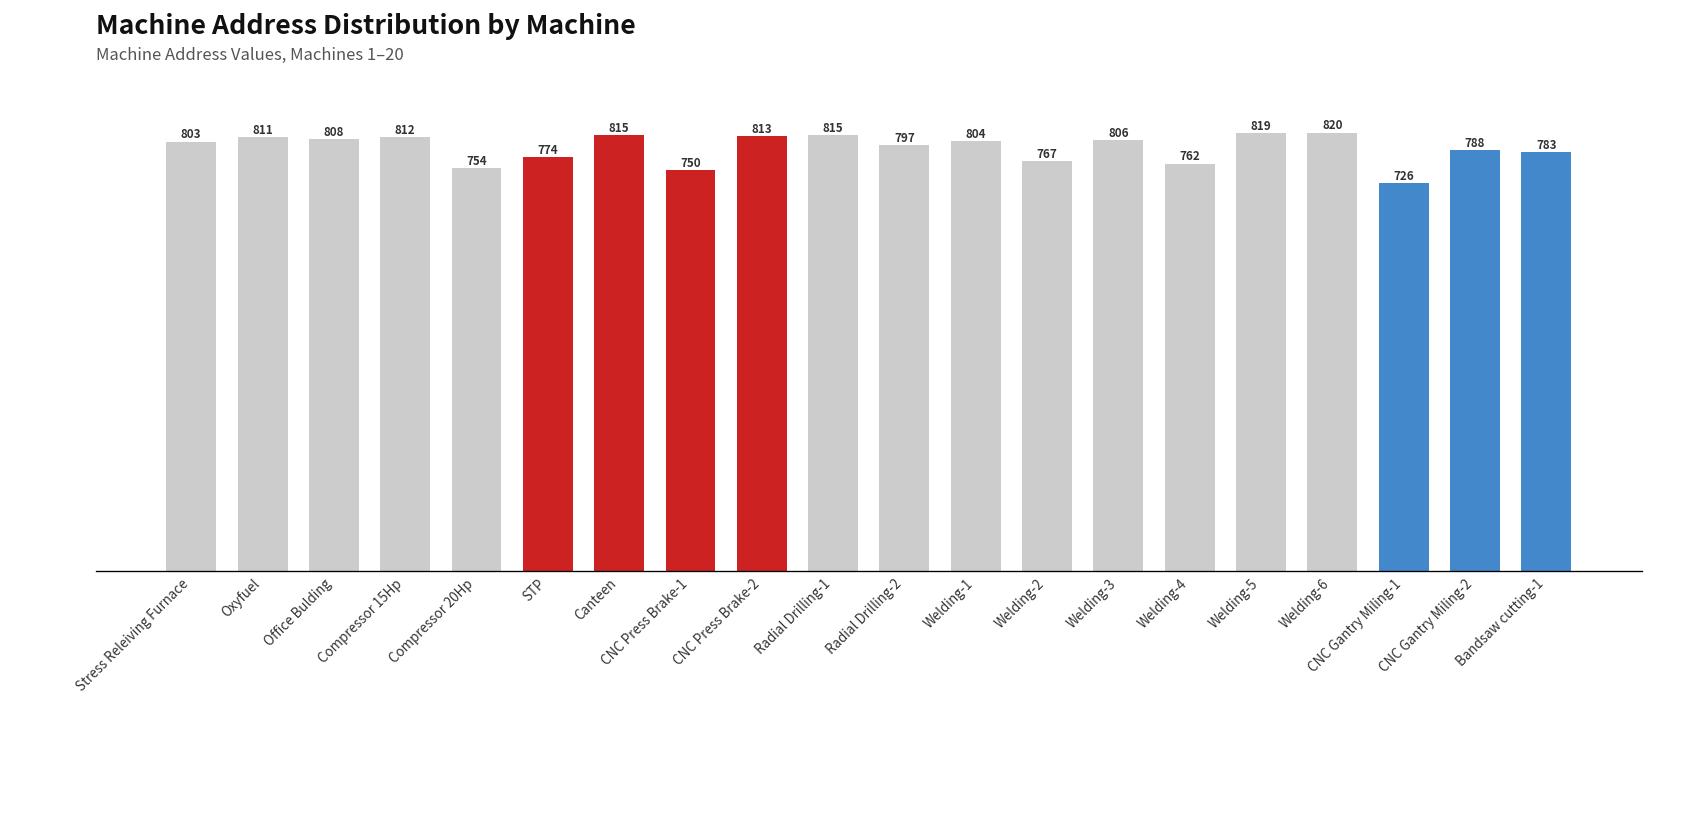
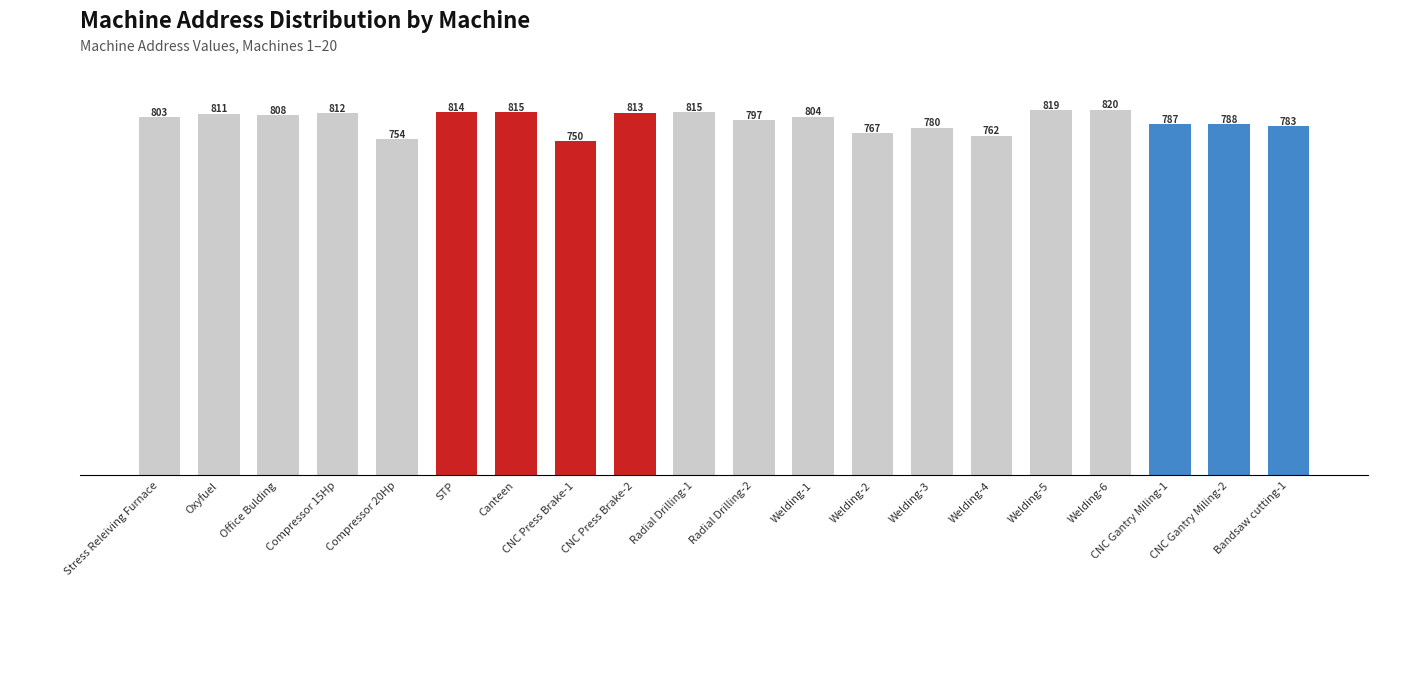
  {
    "Stress Releiving Furnace": 803,
    "Oxyfuel": 811,
    "Office Bulding": 808,
    "Compressor 15Hp": 812,
    "Compressor 20Hp": 754,
-   "STP": 774,
+   "STP": 814,
    "Canteen": 815,
    "CNC Press Brake-1": 750,
    "CNC Press Brake-2": 813,
    "Radial Drilling-1": 815,
    "Radial Drilling-2": 797,
    "Welding-1": 804,
    "Welding-2": 767,
-   "Welding-3": 806,
+   "Welding-3": 780,
    "Welding-4": 762,
    "Welding-5": 819,
    "Welding-6": 820,
-   "CNC Gantry Miling-1": 726,
+   "CNC Gantry Miling-1": 787,
    "CNC Gantry Miling-2": 788,
    "Bandsaw cutting-1": 783
  }
